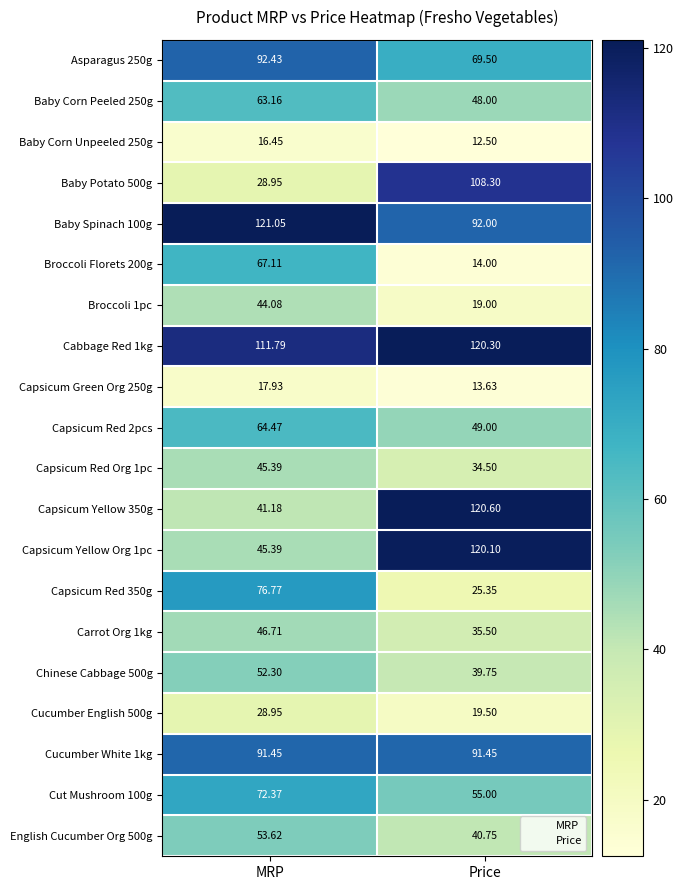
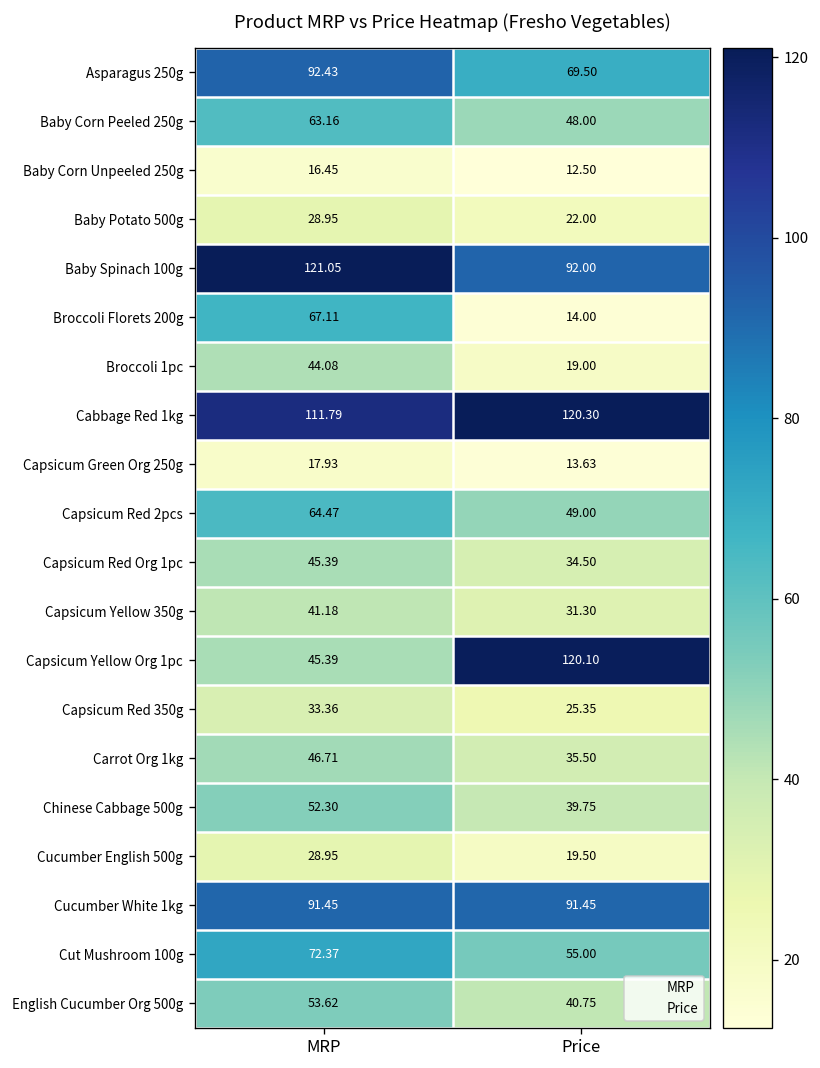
  {
    "Asparagus 250g": {
      "MRP": 92.43,
      "Price": 69.50
    },
    "Baby Corn Peeled 250g": {
      "MRP": 63.16,
      "Price": 48.00
    },
    "Baby Corn Unpeeled 250g": {
      "MRP": 16.45,
      "Price": 12.50
    },
    "Baby Potato 500g": {
      "MRP": 28.95,
-     "Price": 108.30
+     "Price": 22.00
    },
    "Baby Spinach 100g": {
      "MRP": 121.05,
      "Price": 92.00
    },
    "Broccoli Florets 200g": {
      "MRP": 67.11,
      "Price": 14.00
    },
    "Broccoli 1pc": {
      "MRP": 44.08,
      "Price": 19.00
    },
    "Cabbage Red 1kg": {
      "MRP": 111.79,
      "Price": 120.30
    },
    "Capsicum Green Org 250g": {
      "MRP": 17.93,
      "Price": 13.63
    },
    "Capsicum Red 2pcs": {
      "MRP": 64.47,
      "Price": 49.00
    },
    "Capsicum Red Org 1pc": {
      "MRP": 45.39,
      "Price": 34.50
    },
    "Capsicum Yellow 350g": {
      "MRP": 41.18,
-     "Price": 120.60
+     "Price": 31.30
    },
    "Capsicum Yellow Org 1pc": {
      "MRP": 45.39,
      "Price": 120.10
    },
    "Capsicum Red 350g": {
-     "MRP": 76.77,
+     "MRP": 33.36,
      "Price": 25.35
    },
    "Carrot Org 1kg": {
      "MRP": 46.71,
      "Price": 35.50
    },
    "Chinese Cabbage 500g": {
      "MRP": 52.30,
      "Price": 39.75
    },
    "Cucumber English 500g": {
      "MRP": 28.95,
      "Price": 19.50
    },
    "Cucumber White 1kg": {
      "MRP": 91.45,
      "Price": 91.45
    },
    "Cut Mushroom 100g": {
      "MRP": 72.37,
      "Price": 55.00
    },
    "English Cucumber Org 500g": {
      "MRP": 53.62,
      "Price": 40.75
    }
  }
